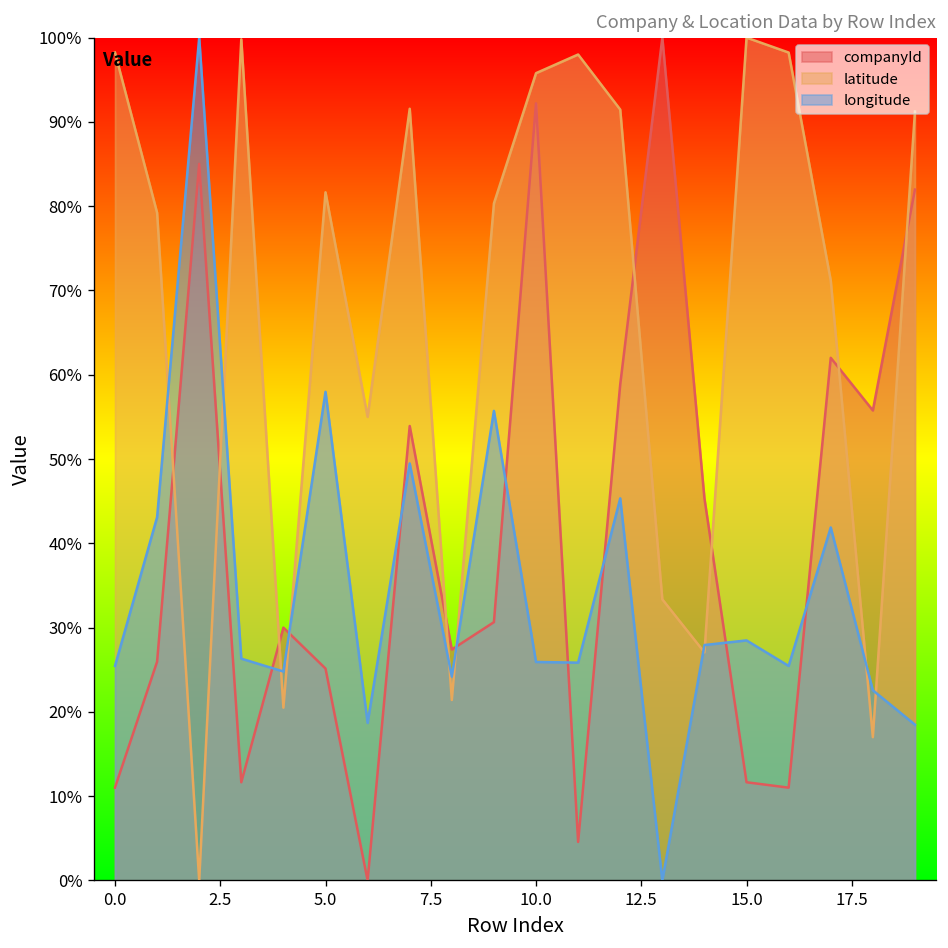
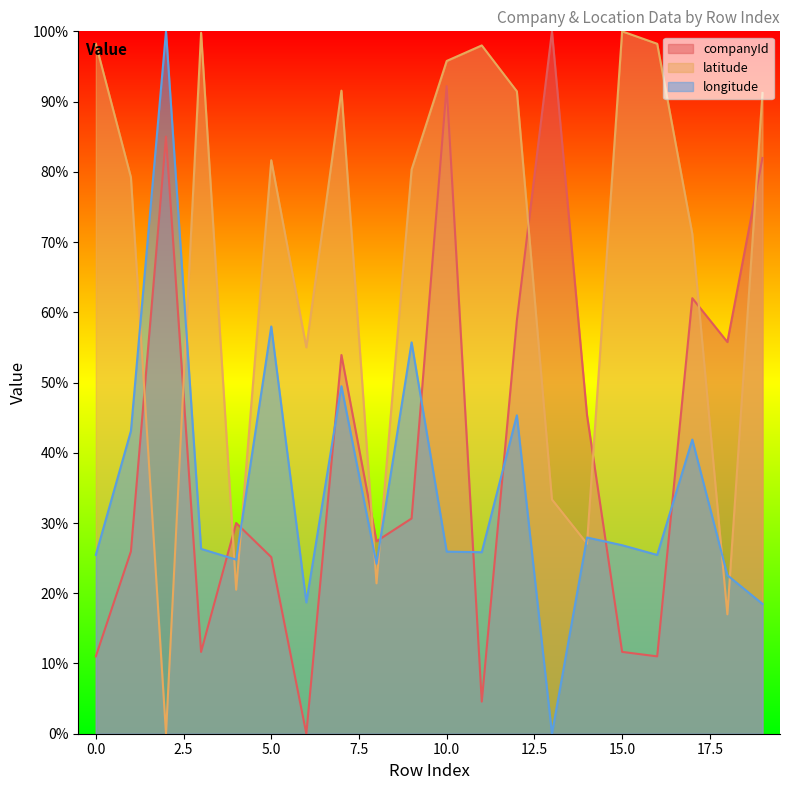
  {
    "longitude": {
      "0.0": "25%",
      "5.0": "58%",
      "10.0": "26%",
-     "15.0": "28%"
+     "15.0": "27%"
    }
  }
